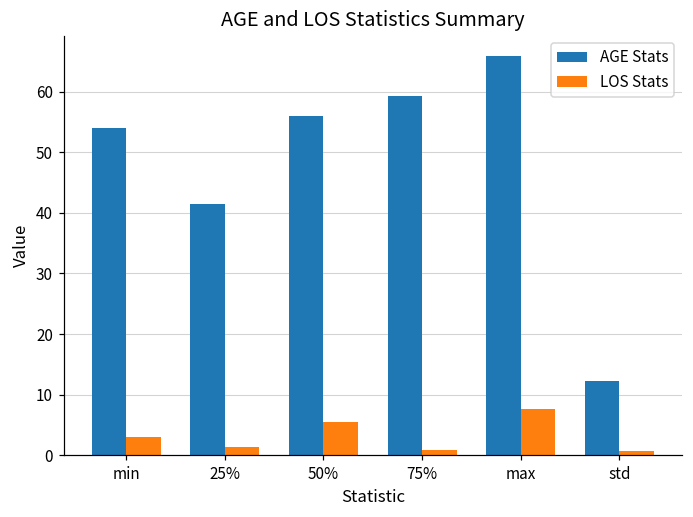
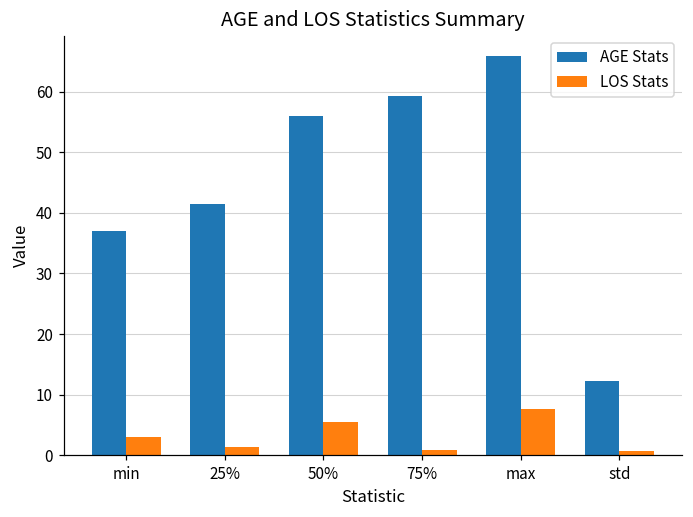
  {
    "AGE Stats": {
-     "min": 54,
+     "min": 37,
      "25%": 42,
      "50%": 56,
      "75%": 59,
      "max": 66,
      "std": 12
    },
    "LOS Stats": {
      "min": 3,
      "25%": 1,
      "50%": 6,
      "75%": 1,
      "max": 8,
      "std": 1
    }
  }
